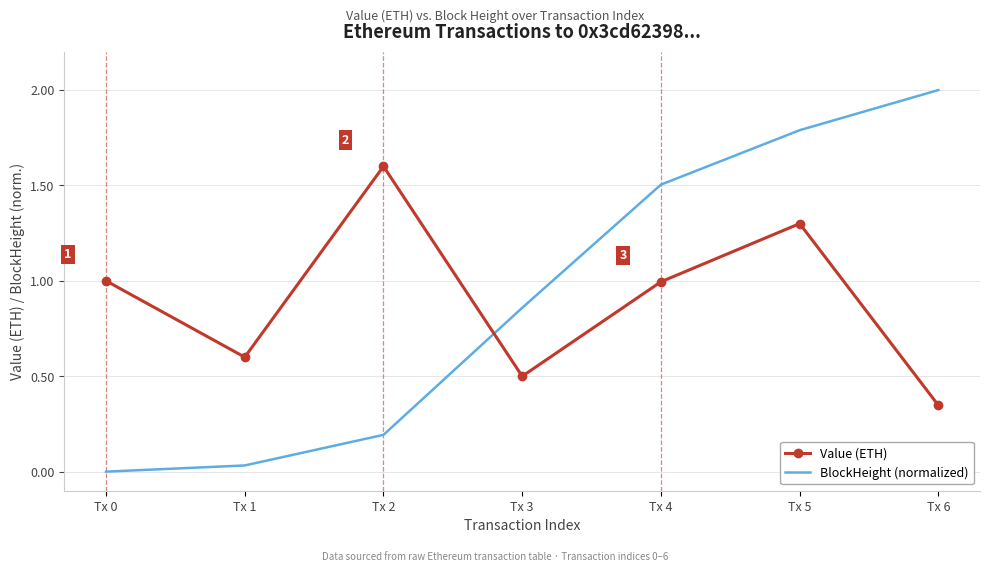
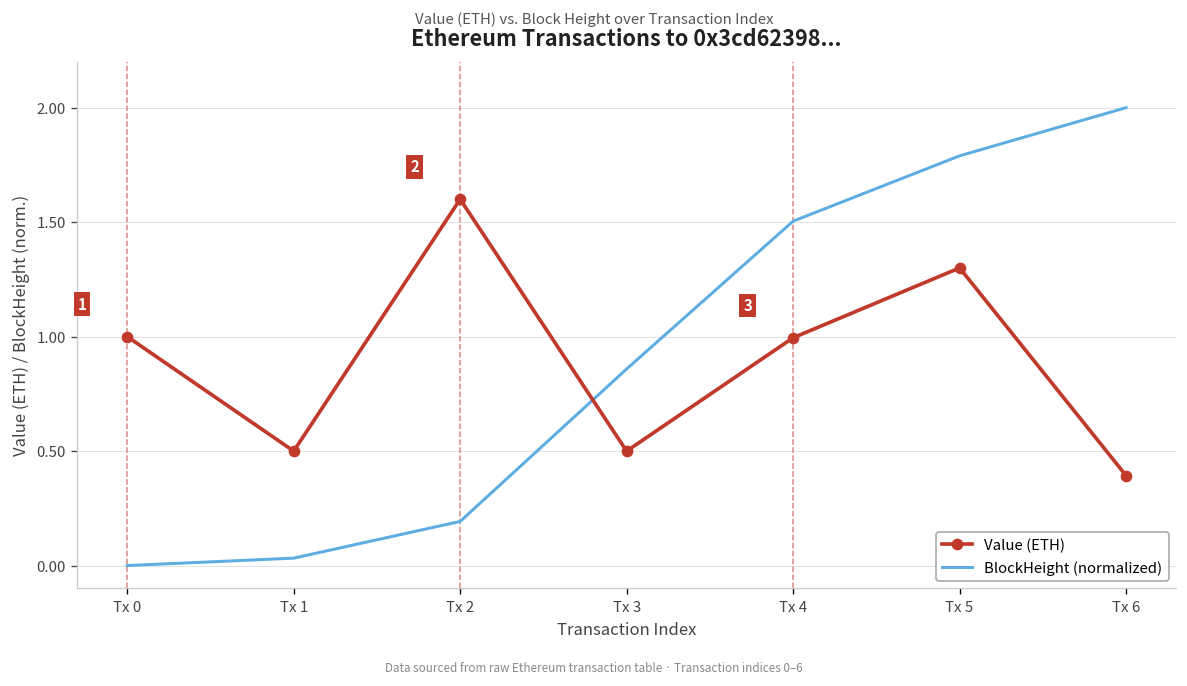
  {
    "Value (ETH)": {
      "Tx 0": 1.00,
-     "Tx 1": 0.6,
+     "Tx 1": 0.5,
      "Tx 2": 1.60,
      "Tx 3": 0.50,
      "Tx 4": 1.00,
      "Tx 5": 1.30,
-     "Tx 6": 0.35
+     "Tx 6": 0.39
    },
    "BlockHeight (normalized)": {
      "Tx 0": 0.00,
      "Tx 1": 0.03,
      "Tx 2": 0.19,
      "Tx 3": 0.86,
      "Tx 4": 1.50,
      "Tx 5": 1.79,
      "Tx 6": 2.00
    }
  }
